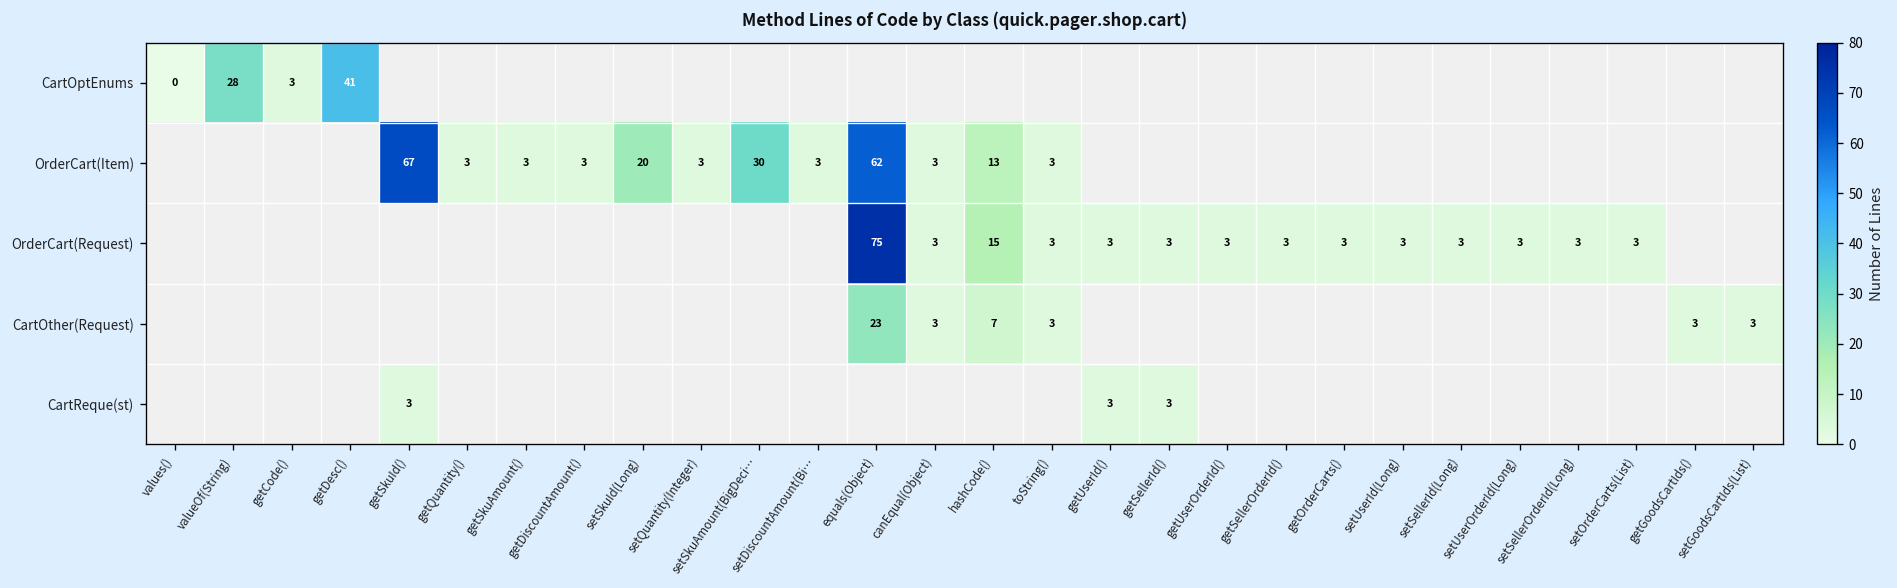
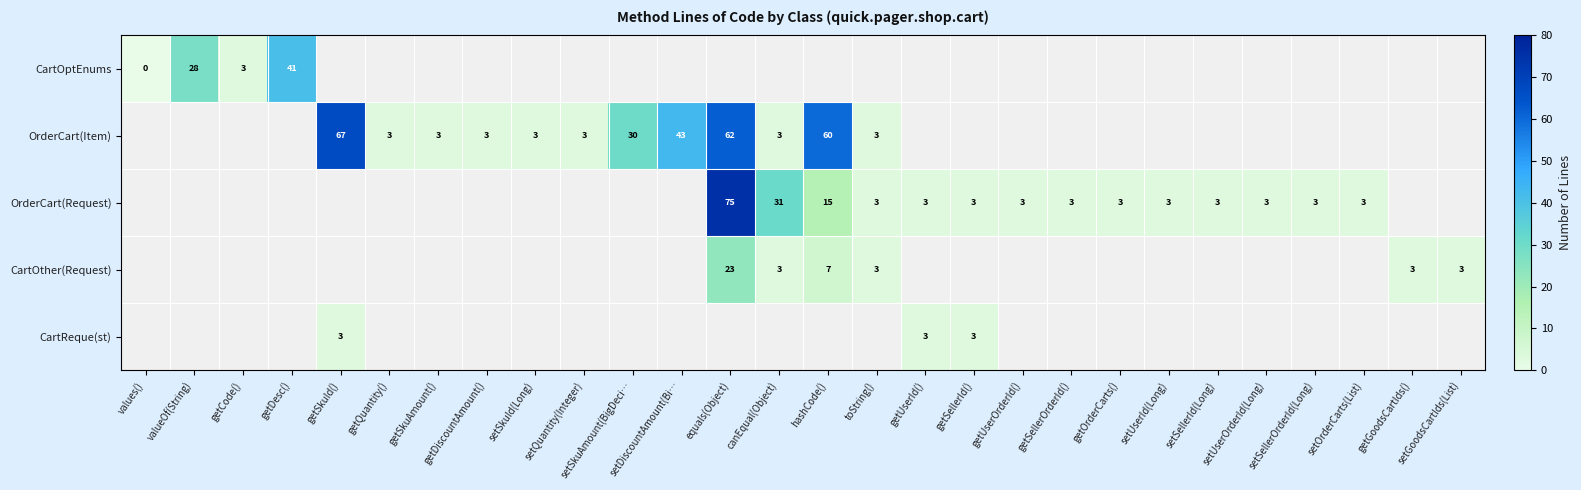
  {
    "CartOptEnums": {
      "values()": 0,
      "valueOf(String)": 28,
      "getCode()": 3,
      "getDesc()": 41
    },
    "OrderCart(Item)": {
      "getSkuId()": 67,
      "getQuantity()": 3,
      "getSkuAmount()": 3,
      "getDiscountAmount()": 3,
-     "setSkuId(Long)": 20,
+     "setSkuId(Long)": 3,
      "setQuantity(Integer)": 3,
      "setSkuAmount(BigDeci…": 30,
-     "setDiscountAmount(Bi…": 3,
+     "setDiscountAmount(Bi…": 43,
      "equals(Object)": 62,
      "canEqual(Object)": 3,
-     "hashCode()": 13,
+     "hashCode()": 60,
      "toString()": 3
    },
    "OrderCart(Request)": {
      "equals(Object)": 75,
-     "canEqual(Object)": 3,
+     "canEqual(Object)": 31,
      "hashCode()": 15,
      "toString()": 3,
      "getUserId()": 3,
      "getSellerId()": 3,
      "getUserOrderId()": 3,
      "getSellerOrderId()": 3,
      "getOrderCarts()": 3,
      "setUserId(Long)": 3,
      "setSellerId(Long)": 3,
      "setUserOrderId(Long)": 3,
      "setSellerOrderId(Long)": 3,
      "setOrderCarts(List)": 3
    },
    "CartOther(Request)": {
      "equals(Object)": 23,
      "canEqual(Object)": 3,
      "hashCode()": 7,
      "toString()": 3,
      "getGoodsCartIds()": 3,
      "setGoodsCartIds(List)": 3
    },
    "CartReque(st)": {
      "getSkuId()": 3,
      "getUserId()": 3,
      "getSellerId()": 3
    }
  }
